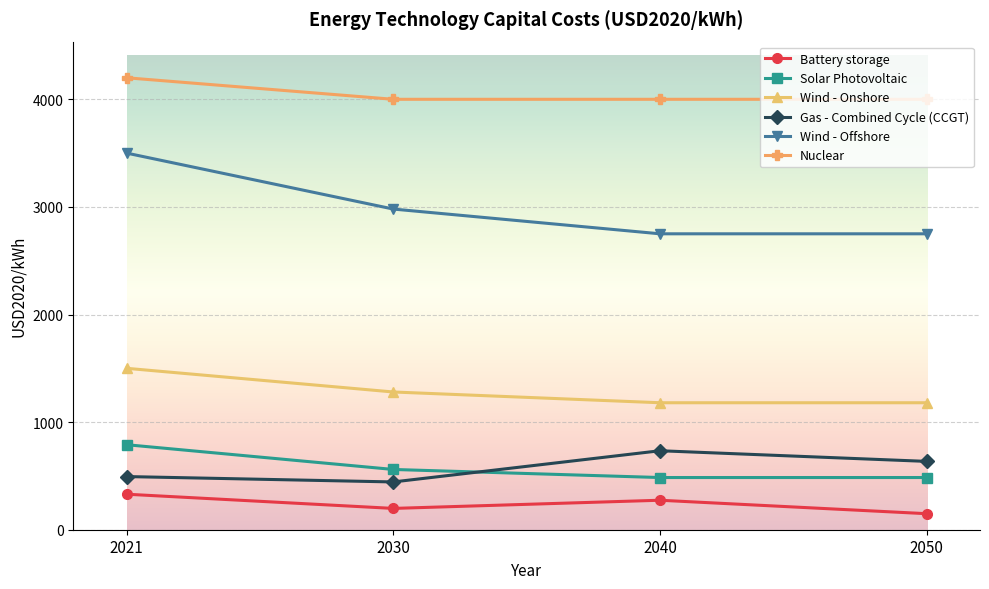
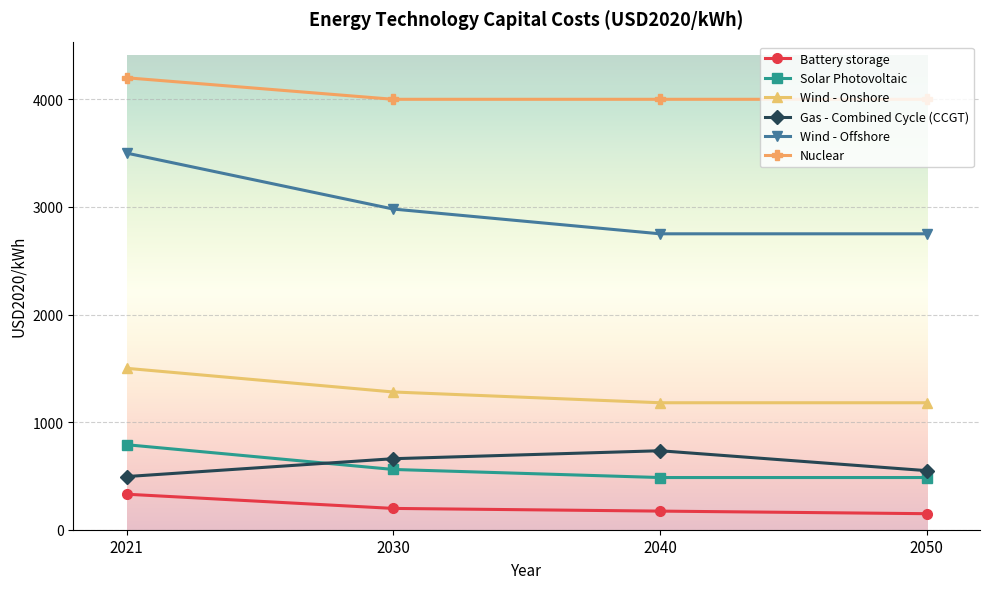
  {
    "Battery storage": {
      "2021": 330,
      "2030": 200,
-     "2040": 270,
+     "2040": 170,
      "2050": 150
    },
    "Gas - Combined Cycle (CCGT)": {
      "2021": 490,
-     "2030": 440,
+     "2030": 660,
      "2040": 730,
-     "2050": 640
+     "2050": 550
    }
  }
